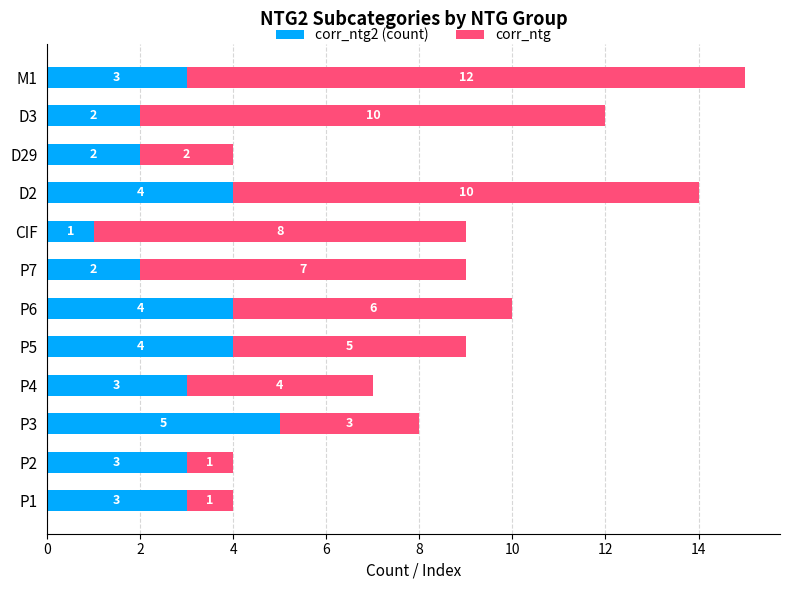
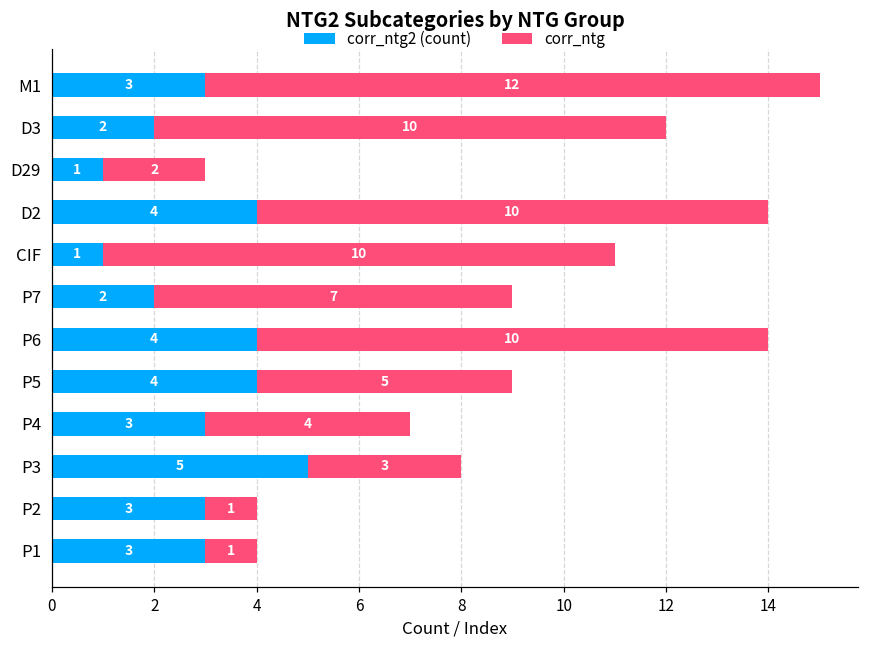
  {
    "corr_ntg2 (count)": {
      "M1": 3,
      "D3": 2,
-     "D29": 2,
+     "D29": 1,
      "D2": 4,
      "CIF": 1,
      "P7": 2,
      "P6": 4,
      "P5": 4,
      "P4": 3,
      "P3": 5,
      "P2": 3,
      "P1": 3
    },
    "corr_ntg": {
      "M1": 12,
      "D3": 10,
      "D29": 2,
      "D2": 10,
-     "CIF": 8,
+     "CIF": 10,
      "P7": 7,
-     "P6": 6,
+     "P6": 10,
      "P5": 5,
      "P4": 4,
      "P3": 3,
      "P2": 1,
      "P1": 1
    }
  }
